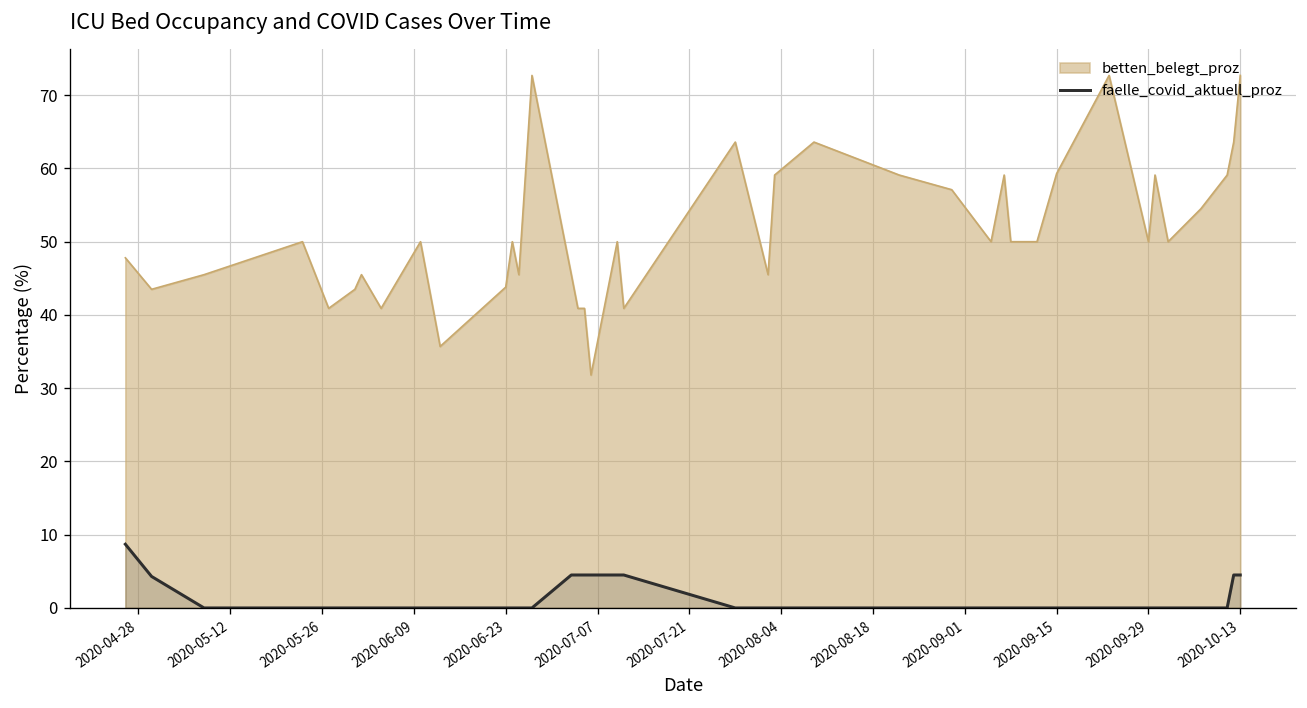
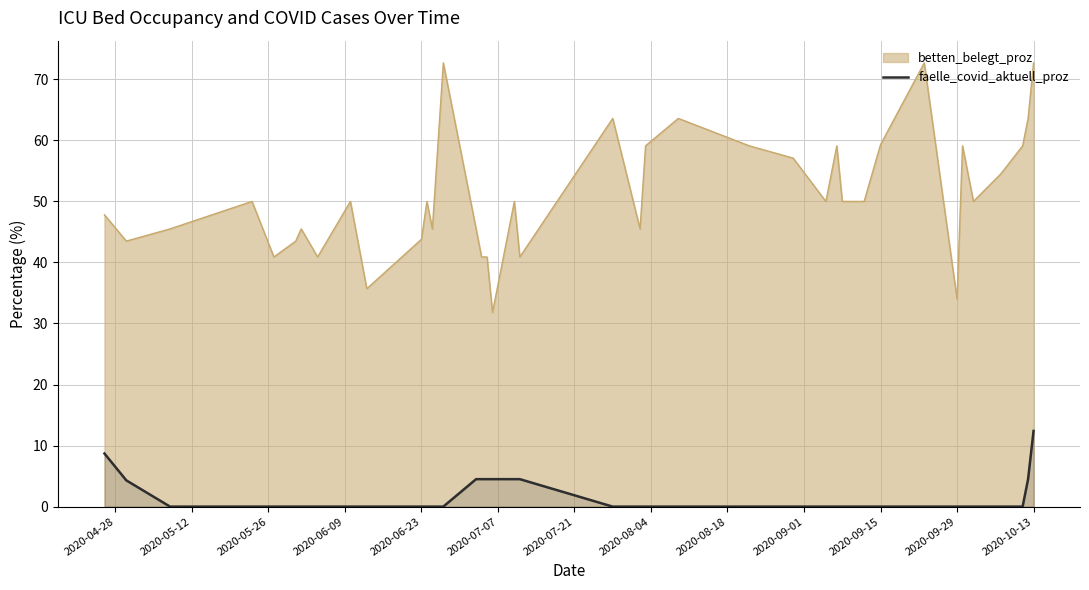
  {
    "betten_belegt_proz": {
      "2020-06-23": 44,
      "2020-09-15": 59,
-     "2020-09-29": 50,
+     "2020-09-29": 34,
      "2020-10-13": 73
    },
    "faelle_covid_aktuell_proz": {
      "2020-06-23": 0,
      "2020-09-15": 0,
      "2020-09-29": 0,
-     "2020-10-13": 5
+     "2020-10-13": 12
    }
  }
